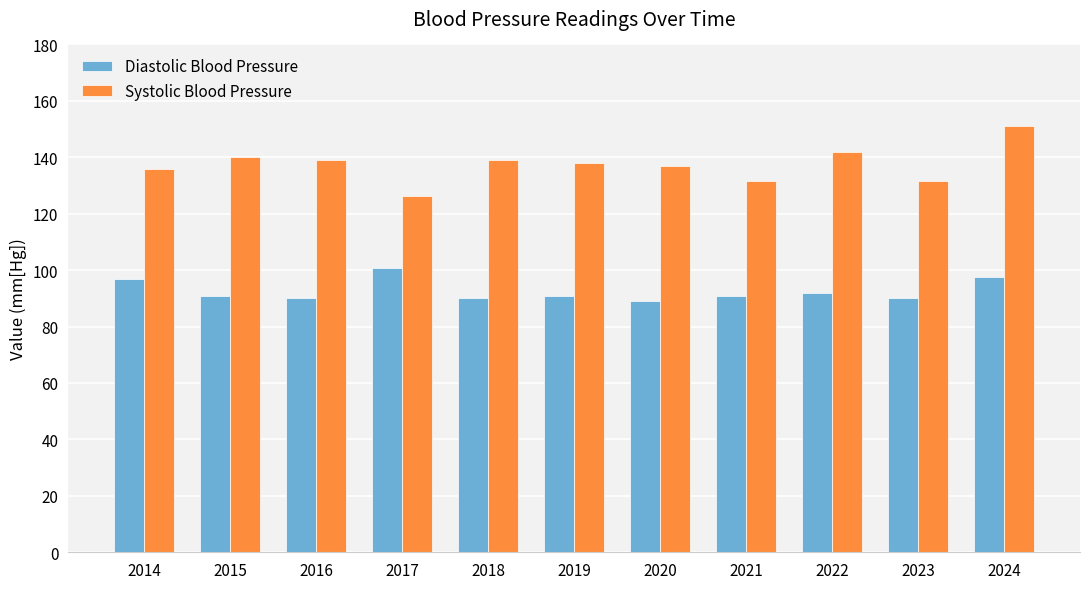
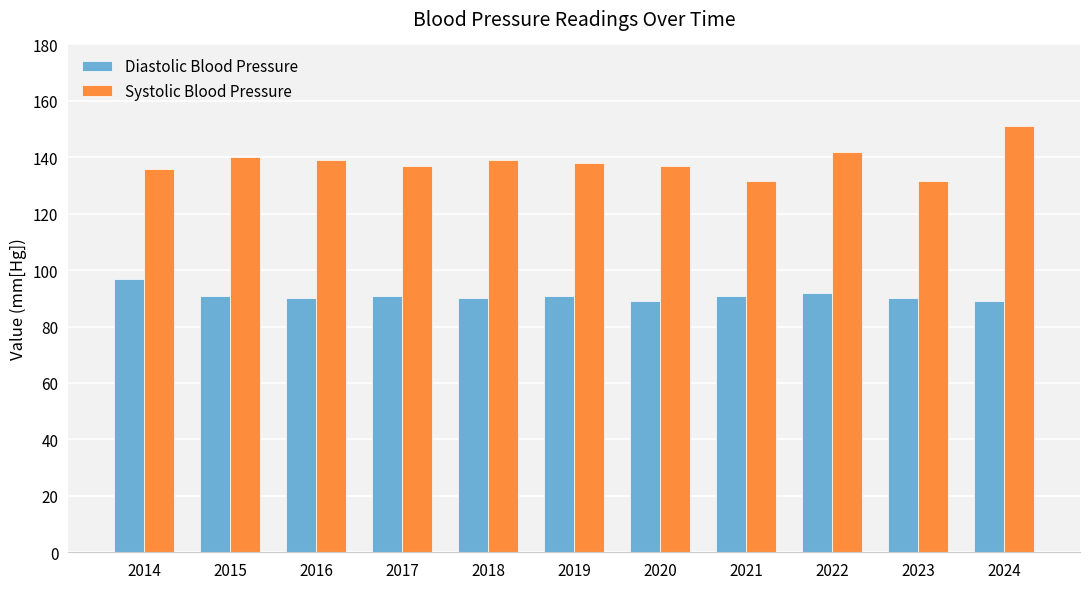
  {
    "Diastolic Blood Pressure": {
      "2014": 97,
      "2015": 91,
      "2016": 90,
-     "2017": 101,
+     "2017": 91,
      "2018": 90,
      "2019": 91,
      "2020": 89,
      "2021": 91,
      "2022": 92,
      "2023": 90,
-     "2024": 98
+     "2024": 89
    },
    "Systolic Blood Pressure": {
      "2014": 136,
      "2015": 140,
      "2016": 139,
-     "2017": 126,
+     "2017": 137,
      "2018": 139,
      "2019": 138,
      "2020": 137,
      "2021": 132,
      "2022": 142,
      "2023": 132,
      "2024": 151
    }
  }
